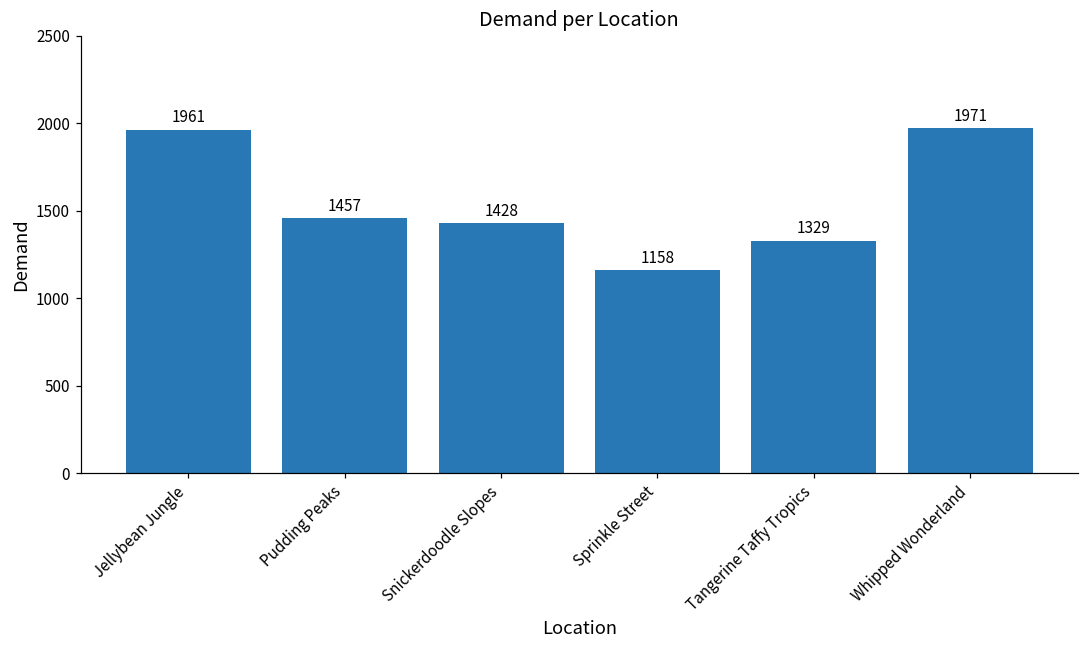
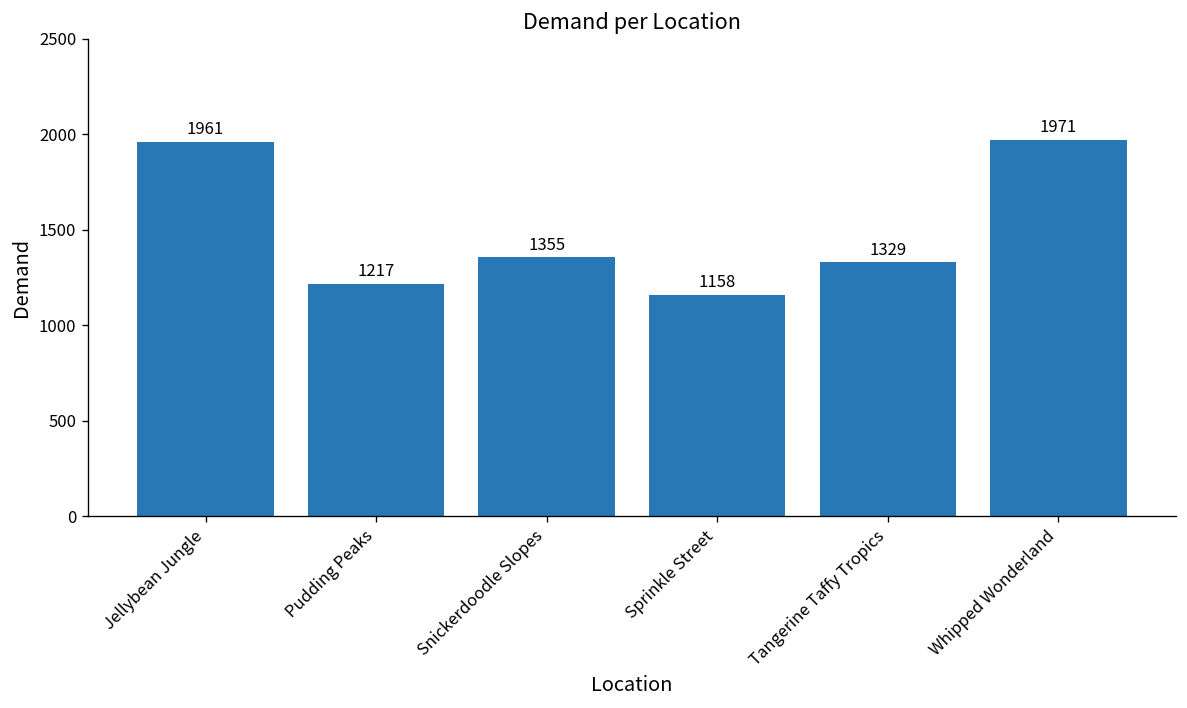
  {
    "Jellybean Jungle": 1961,
-   "Pudding Peaks": 1457,
-   "Snickerdoodle Slopes": 1428,
+   "Pudding Peaks": 1217,
+   "Snickerdoodle Slopes": 1355,
    "Sprinkle Street": 1158,
    "Tangerine Taffy Tropics": 1329,
    "Whipped Wonderland": 1971
  }
